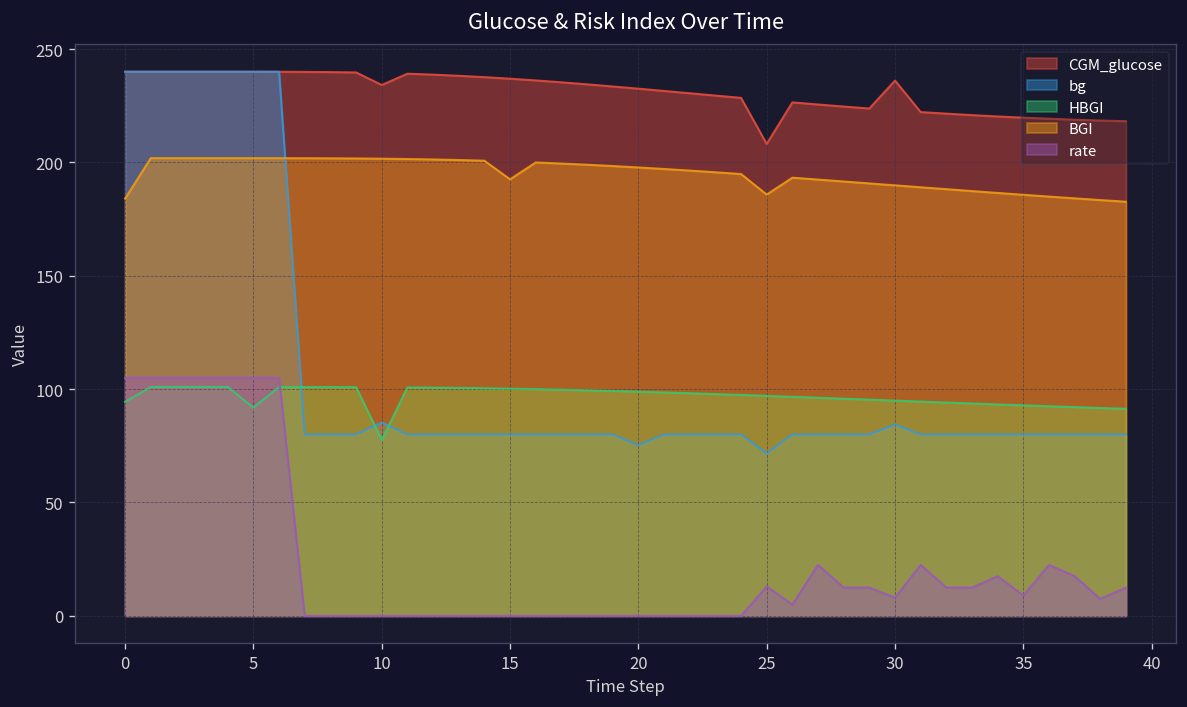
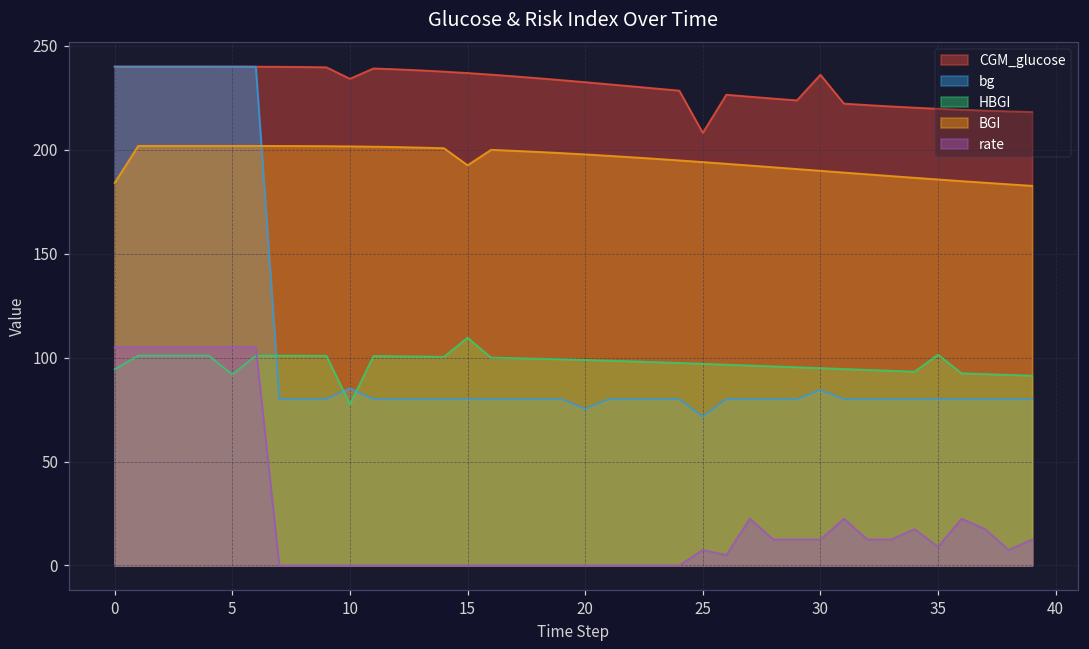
  {
    "CGM_glucose": {
      "10": 234,
      "15": 237,
      "20": 233,
      "25": 208,
      "30": 236
    },
    "bg": {
      "10": 85,
      "15": 80,
      "20": 75,
      "25": 72,
      "30": 84,
      "35": 80
    },
    "HBGI": {
      "0": 94,
      "5": 92,
      "10": 78,
-     "15": 100,
+     "15": 110,
      "20": 99,
      "25": 97,
      "30": 95,
-     "35": 93
+     "35": 101
    },
    "BGI": {
      "0": 184,
      "5": 202,
      "10": 202,
      "15": 193,
      "20": 198,
-     "25": 186,
+     "25": 194,
      "30": 190,
      "35": 186
    },
    "rate": {
      "0": 105,
      "5": 105,
      "10": 0,
      "15": 0,
      "20": 0,
-     "25": 13,
-     "30": 8,
+     "25": 8,
+     "30": 13,
      "35": 9
    }
  }
